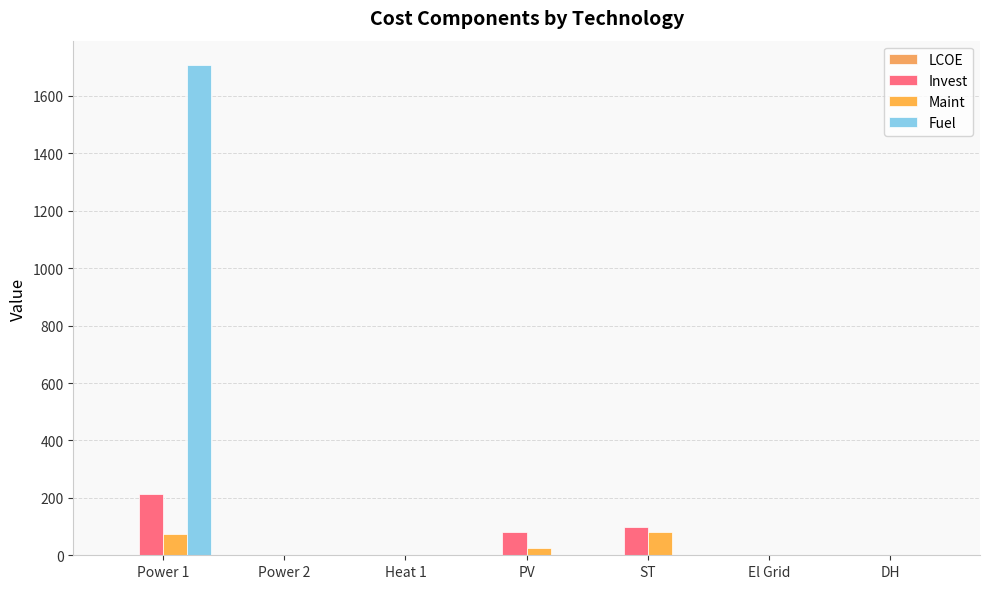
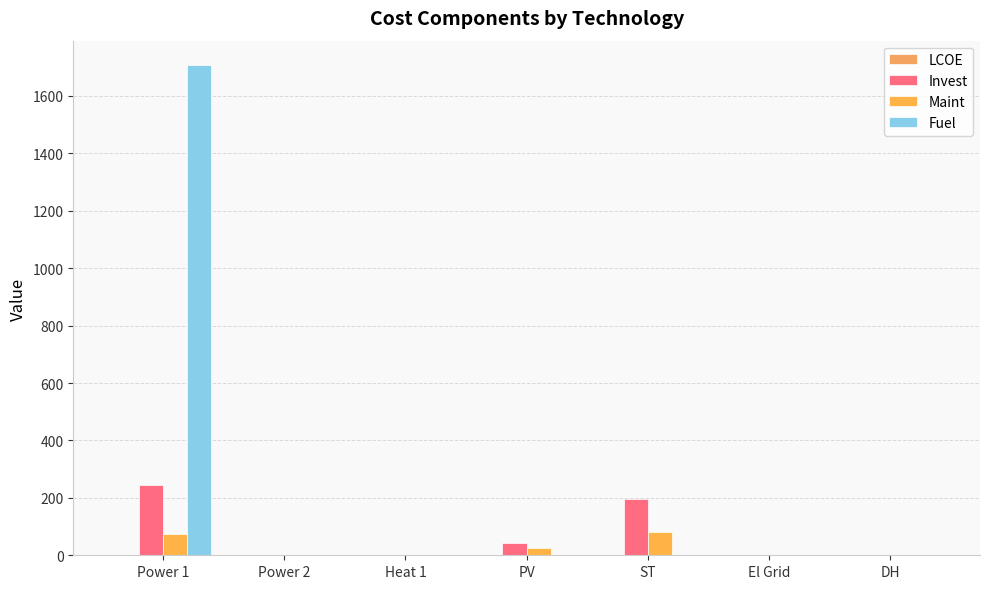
  {
    "Invest": {
-     "Power 1": 210,
+     "Power 1": 240,
      "Power 2": 0,
      "Heat 1": 0,
-     "PV": 80,
-     "ST": 100,
+     "PV": 40,
+     "ST": 190,
      "El Grid": 0,
      "DH": 0
    },
    "Fuel": {
      "Power 1": 1710,
      "Power 2": 0,
      "Heat 1": 0,
      "PV": 0,
      "ST": 0,
      "El Grid": 0,
      "DH": 0
    }
  }
